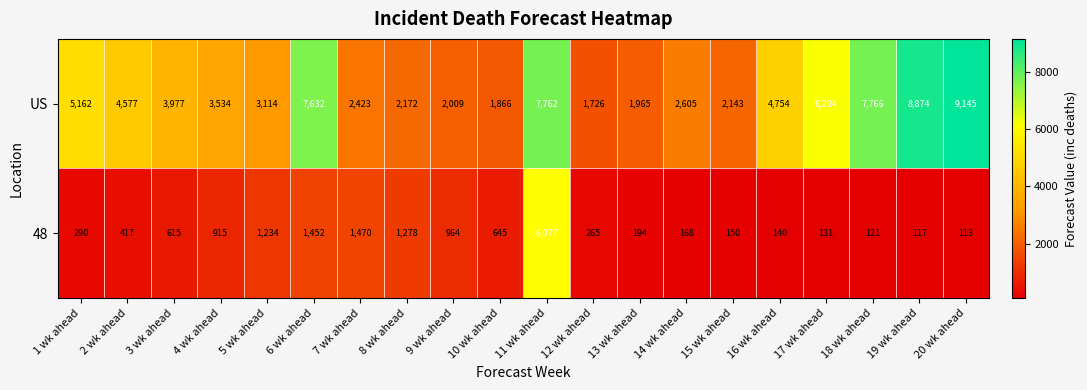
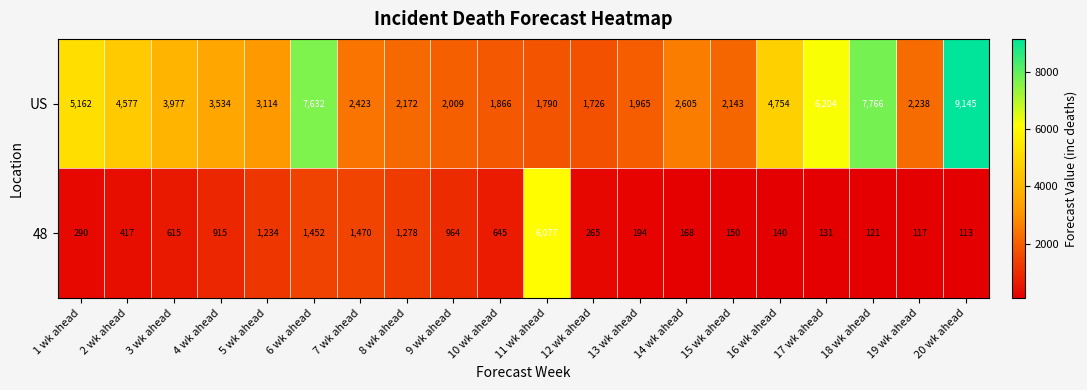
  {
    "US": {
      "1 wk ahead": "5,162",
      "2 wk ahead": "4,577",
      "3 wk ahead": "3,977",
      "4 wk ahead": "3,534",
      "5 wk ahead": "3,114",
      "6 wk ahead": "7,632",
      "7 wk ahead": "2,423",
      "8 wk ahead": "2,172",
      "9 wk ahead": "2,009",
      "10 wk ahead": "1,866",
-     "11 wk ahead": "7,762",
+     "11 wk ahead": "1,790",
      "12 wk ahead": "1,726",
      "13 wk ahead": "1,965",
      "14 wk ahead": "2,605",
      "15 wk ahead": "2,143",
      "16 wk ahead": "4,754",
      "17 wk ahead": "6,204",
      "18 wk ahead": "7,766",
-     "19 wk ahead": "8,874",
+     "19 wk ahead": "2,238",
      "20 wk ahead": "9,145"
    },
    "48": {
      "1 wk ahead": "290",
      "2 wk ahead": "417",
      "3 wk ahead": "615",
      "4 wk ahead": "915",
      "5 wk ahead": "1,234",
      "6 wk ahead": "1,452",
      "7 wk ahead": "1,470",
      "8 wk ahead": "1,278",
      "9 wk ahead": "964",
      "10 wk ahead": "645",
      "11 wk ahead": "6,077",
      "12 wk ahead": "265",
      "13 wk ahead": "194",
      "14 wk ahead": "168",
      "15 wk ahead": "150",
      "16 wk ahead": "140",
      "17 wk ahead": "131",
      "18 wk ahead": "121",
      "19 wk ahead": "117",
      "20 wk ahead": "113"
    }
  }
